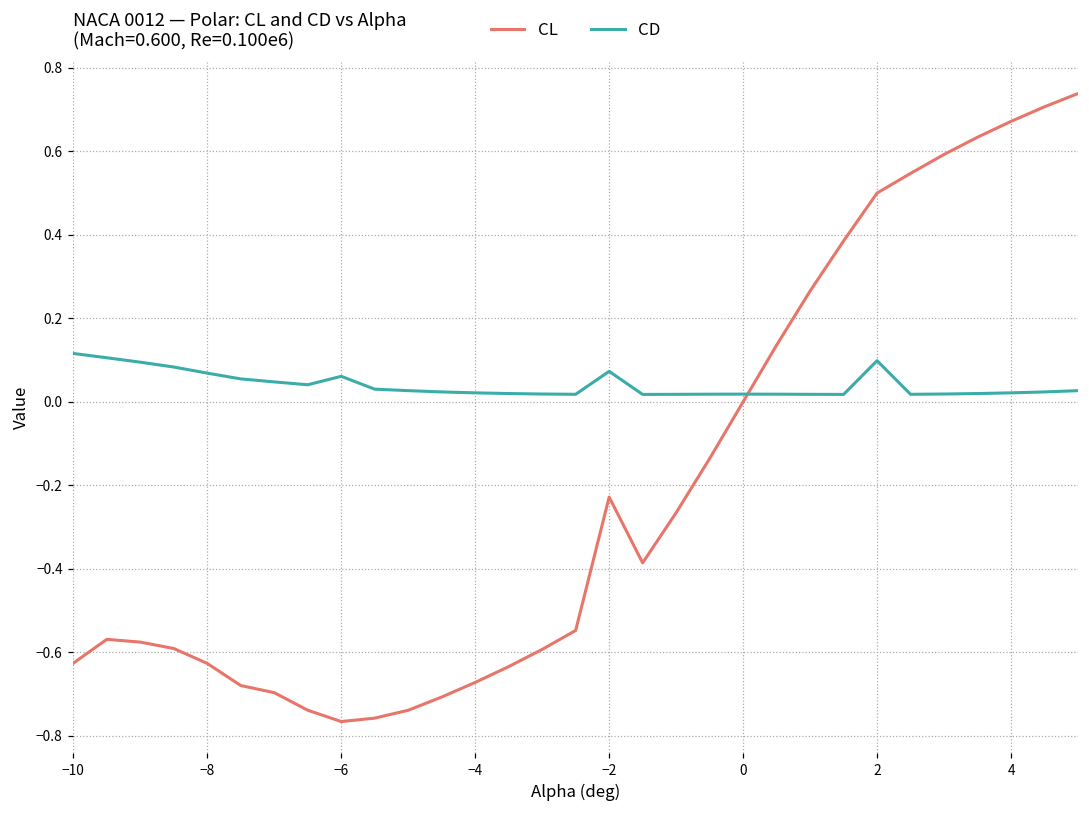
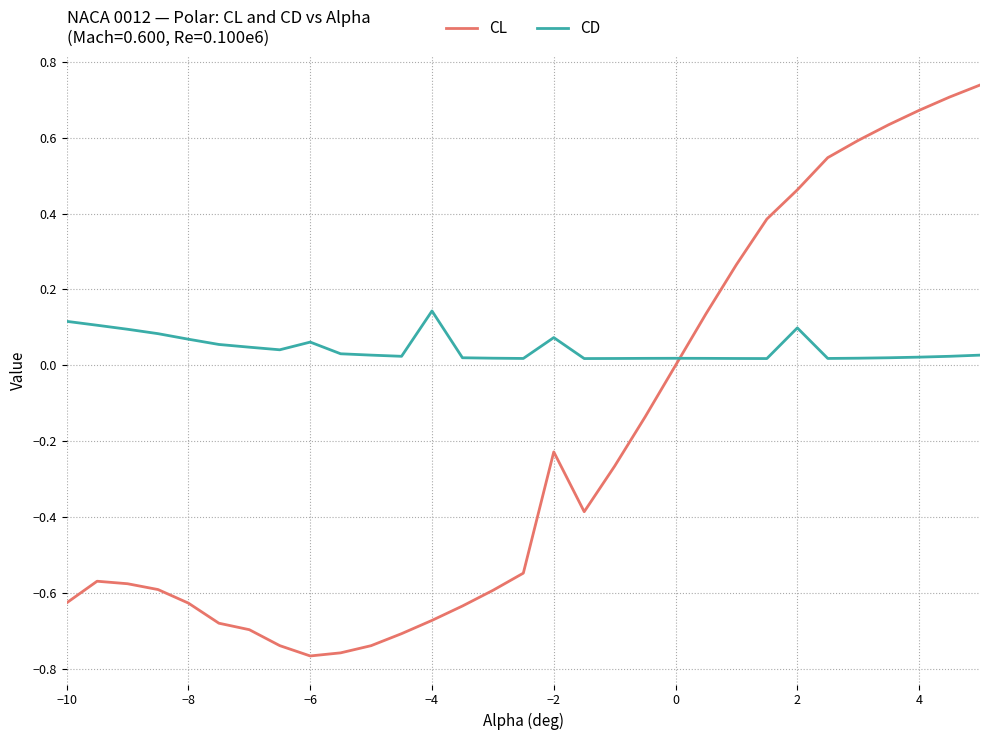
  {
    "CL": {
      "−10": -0.63,
      "−8": -0.63,
      "−6": -0.77,
      "−4": -0.67,
      "−2": -0.23,
      "0": 0.00,
-     "2": 0.50,
+     "2": 0.46,
      "4": 0.67
    },
    "CD": {
      "−10": 0.12,
      "−8": 0.07,
      "−6": 0.06,
-     "−4": 0.02,
+     "−4": 0.14,
      "−2": 0.07,
      "0": 0.02,
      "2": 0.10,
      "4": 0.02
    }
  }
